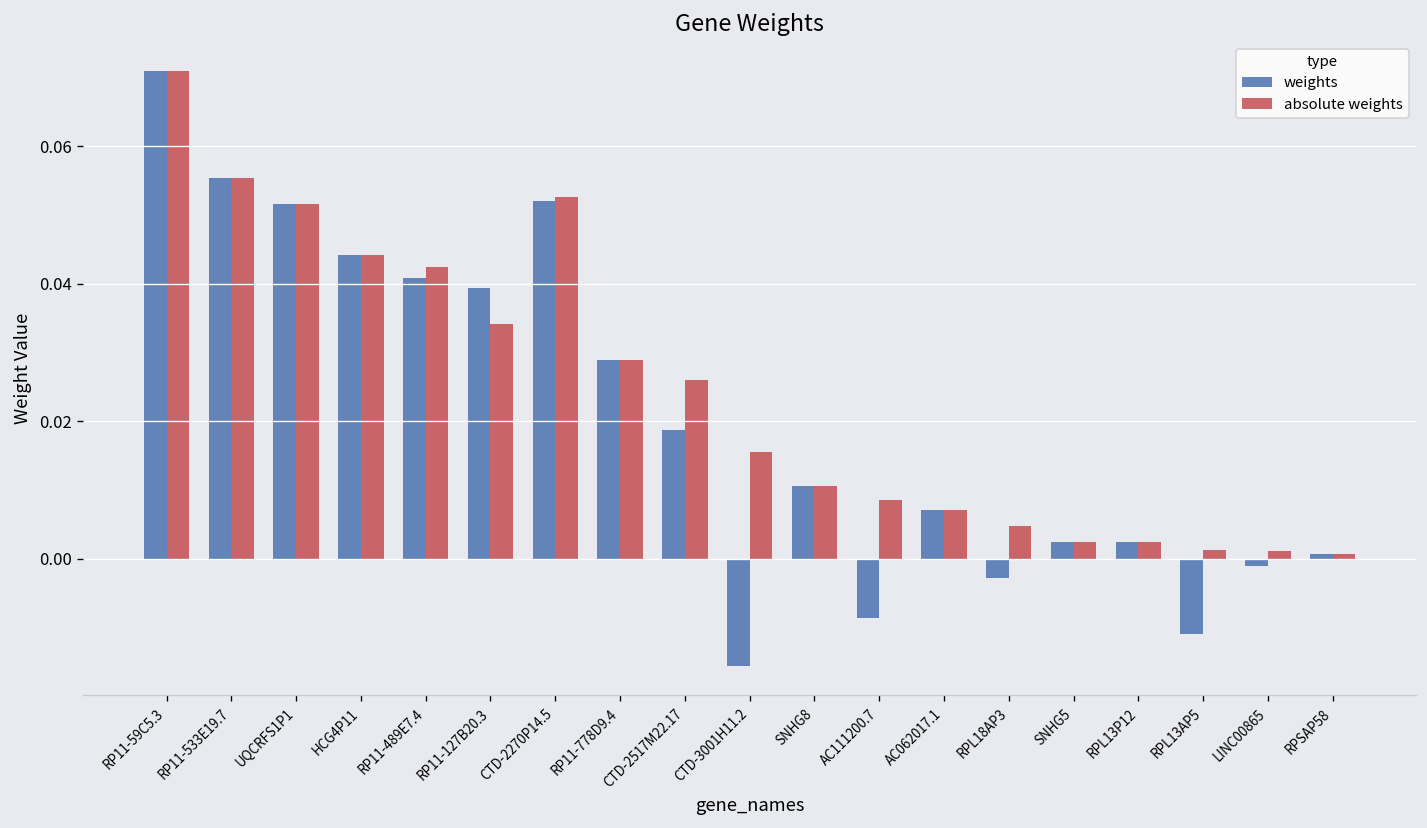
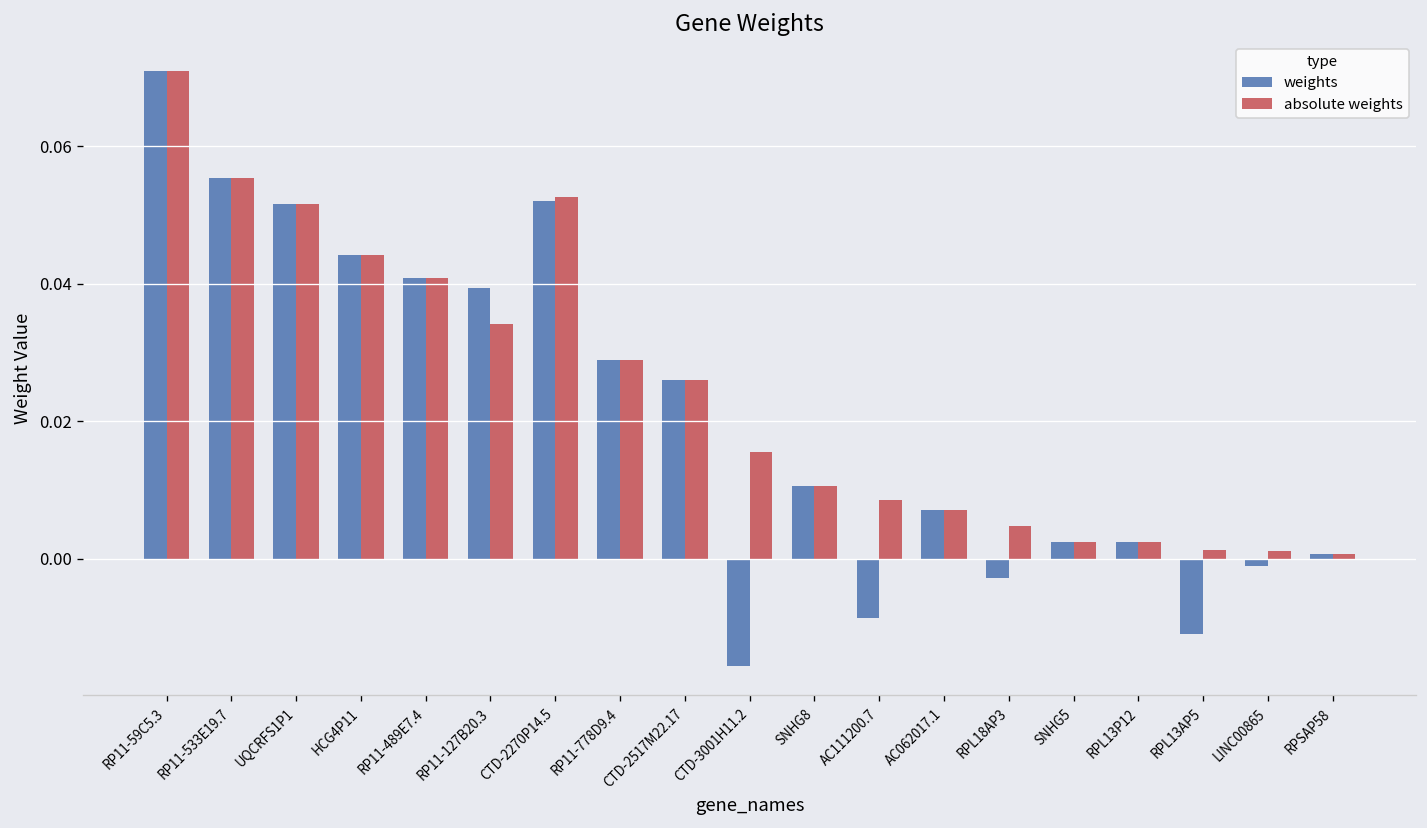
  {
    "weights": {
      "RP11-59C5.3": 0.071,
      "RP11-533E19.7": 0.055,
      "UQCRFS1P1": 0.052,
      "HCG4P11": 0.044,
      "RP11-489E7.4": 0.041,
      "RP11-127B20.3": 0.039,
      "CTD-2270P14.5": 0.052,
      "RP11-778D9.4": 0.029,
-     "CTD-2517M22.17": 0.019,
+     "CTD-2517M22.17": 0.026,
      "CTD-3001H11.2": -0.016,
      "SNHG8": 0.011,
      "AC111200.7": -0.009,
      "AC062017.1": 0.007,
      "RPL18AP3": -0.003,
      "SNHG5": 0.002,
      "RPL13P12": 0.002,
      "RPL13AP5": -0.011,
      "LINC00865": -0.001,
      "RPSAP58": 0.001
    },
    "absolute weights": {
      "RP11-59C5.3": 0.071,
      "RP11-533E19.7": 0.055,
      "UQCRFS1P1": 0.052,
      "HCG4P11": 0.044,
-     "RP11-489E7.4": 0.042,
+     "RP11-489E7.4": 0.041,
      "RP11-127B20.3": 0.034,
      "CTD-2270P14.5": 0.053,
      "RP11-778D9.4": 0.029,
      "CTD-2517M22.17": 0.026,
      "CTD-3001H11.2": 0.016,
      "SNHG8": 0.011,
      "AC111200.7": 0.009,
      "AC062017.1": 0.007,
      "RPL18AP3": 0.005,
      "SNHG5": 0.002,
      "RPL13P12": 0.002,
      "RPL13AP5": 0.001,
      "LINC00865": 0.001,
      "RPSAP58": 0.001
    }
  }
